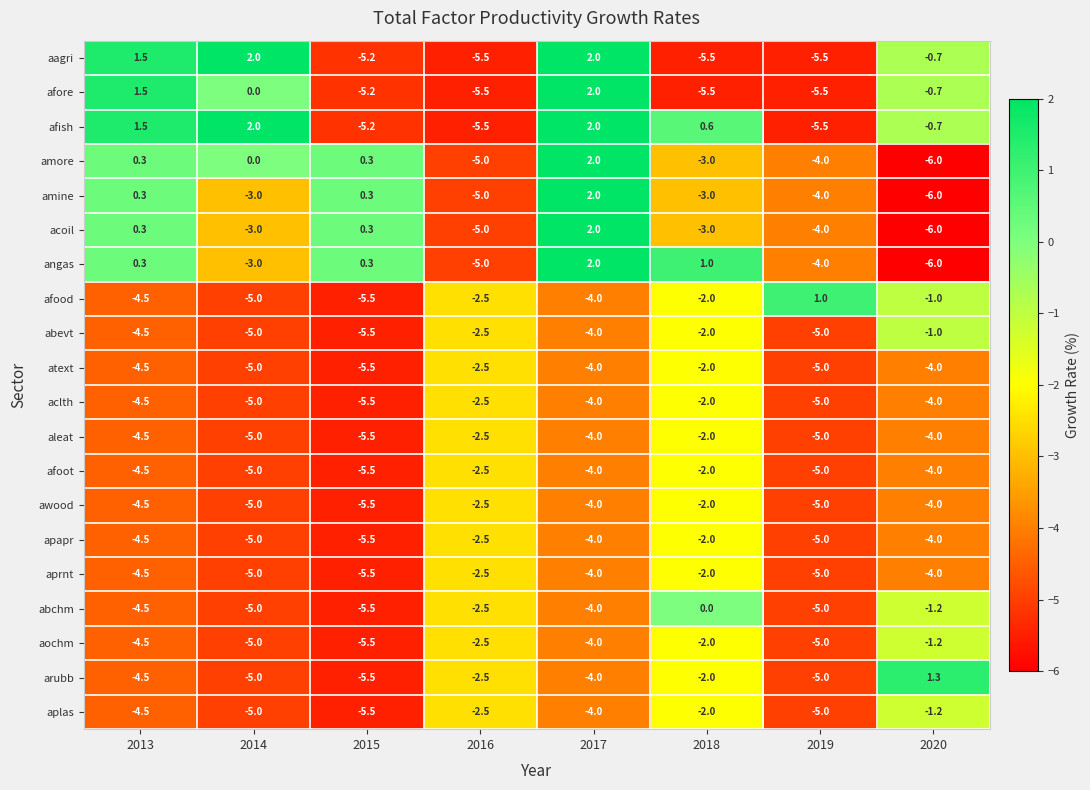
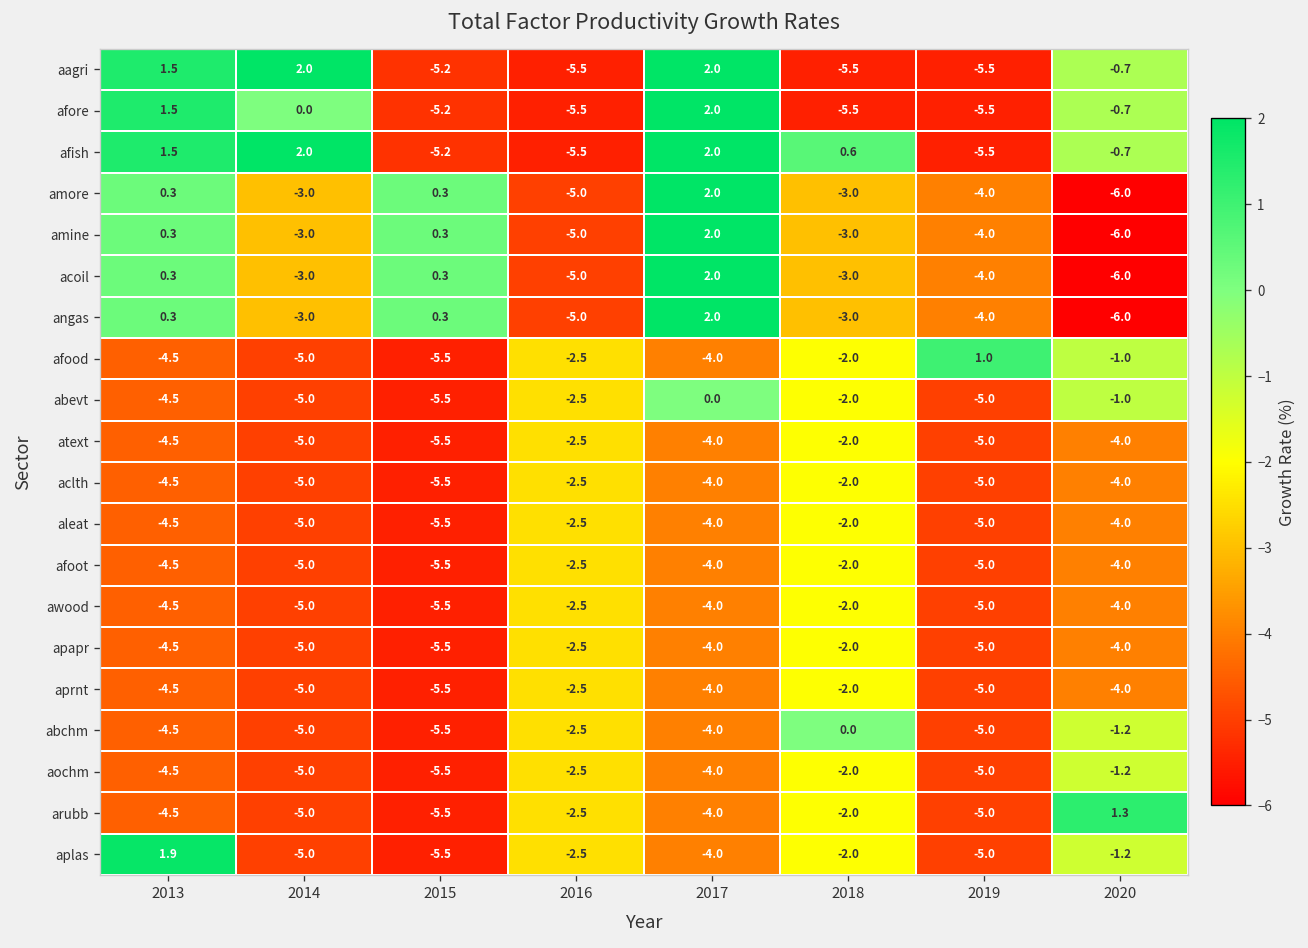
  {
    "aagri": {
      "2013": 1.5,
      "2014": 2.0,
      "2015": -5.2,
      "2016": -5.5,
      "2017": 2.0,
      "2018": -5.5,
      "2019": -5.5,
      "2020": -0.7
    },
    "afore": {
      "2013": 1.5,
      "2014": 0.0,
      "2015": -5.2,
      "2016": -5.5,
      "2017": 2.0,
      "2018": -5.5,
      "2019": -5.5,
      "2020": -0.7
    },
    "afish": {
      "2013": 1.5,
      "2014": 2.0,
      "2015": -5.2,
      "2016": -5.5,
      "2017": 2.0,
      "2018": 0.6,
      "2019": -5.5,
      "2020": -0.7
    },
    "amore": {
      "2013": 0.3,
-     "2014": 0.0,
+     "2014": -3.0,
      "2015": 0.3,
      "2016": -5.0,
      "2017": 2.0,
      "2018": -3.0,
      "2019": -4.0,
      "2020": -6.0
    },
    "amine": {
      "2013": 0.3,
      "2014": -3.0,
      "2015": 0.3,
      "2016": -5.0,
      "2017": 2.0,
      "2018": -3.0,
      "2019": -4.0,
      "2020": -6.0
    },
    "acoil": {
      "2013": 0.3,
      "2014": -3.0,
      "2015": 0.3,
      "2016": -5.0,
      "2017": 2.0,
      "2018": -3.0,
      "2019": -4.0,
      "2020": -6.0
    },
    "angas": {
      "2013": 0.3,
      "2014": -3.0,
      "2015": 0.3,
      "2016": -5.0,
      "2017": 2.0,
-     "2018": 1.0,
+     "2018": -3.0,
      "2019": -4.0,
      "2020": -6.0
    },
    "afood": {
      "2013": -4.5,
      "2014": -5.0,
      "2015": -5.5,
      "2016": -2.5,
      "2017": -4.0,
      "2018": -2.0,
      "2019": 1.0,
      "2020": -1.0
    },
    "abevt": {
      "2013": -4.5,
      "2014": -5.0,
      "2015": -5.5,
      "2016": -2.5,
-     "2017": -4.0,
+     "2017": 0.0,
      "2018": -2.0,
      "2019": -5.0,
      "2020": -1.0
    },
    "atext": {
      "2013": -4.5,
      "2014": -5.0,
      "2015": -5.5,
      "2016": -2.5,
      "2017": -4.0,
      "2018": -2.0,
      "2019": -5.0,
      "2020": -4.0
    },
    "aclth": {
      "2013": -4.5,
      "2014": -5.0,
      "2015": -5.5,
      "2016": -2.5,
      "2017": -4.0,
      "2018": -2.0,
      "2019": -5.0,
      "2020": -4.0
    },
    "aleat": {
      "2013": -4.5,
      "2014": -5.0,
      "2015": -5.5,
      "2016": -2.5,
      "2017": -4.0,
      "2018": -2.0,
      "2019": -5.0,
      "2020": -4.0
    },
    "afoot": {
      "2013": -4.5,
      "2014": -5.0,
      "2015": -5.5,
      "2016": -2.5,
      "2017": -4.0,
      "2018": -2.0,
      "2019": -5.0,
      "2020": -4.0
    },
    "awood": {
      "2013": -4.5,
      "2014": -5.0,
      "2015": -5.5,
      "2016": -2.5,
      "2017": -4.0,
      "2018": -2.0,
      "2019": -5.0,
      "2020": -4.0
    },
    "apapr": {
      "2013": -4.5,
      "2014": -5.0,
      "2015": -5.5,
      "2016": -2.5,
      "2017": -4.0,
      "2018": -2.0,
      "2019": -5.0,
      "2020": -4.0
    },
    "aprnt": {
      "2013": -4.5,
      "2014": -5.0,
      "2015": -5.5,
      "2016": -2.5,
      "2017": -4.0,
      "2018": -2.0,
      "2019": -5.0,
      "2020": -4.0
    },
    "abchm": {
      "2013": -4.5,
      "2014": -5.0,
      "2015": -5.5,
      "2016": -2.5,
      "2017": -4.0,
      "2018": 0.0,
      "2019": -5.0,
      "2020": -1.2
    },
    "aochm": {
      "2013": -4.5,
      "2014": -5.0,
      "2015": -5.5,
      "2016": -2.5,
      "2017": -4.0,
      "2018": -2.0,
      "2019": -5.0,
      "2020": -1.2
    },
    "arubb": {
      "2013": -4.5,
      "2014": -5.0,
      "2015": -5.5,
      "2016": -2.5,
      "2017": -4.0,
      "2018": -2.0,
      "2019": -5.0,
      "2020": 1.3
    },
    "aplas": {
-     "2013": -4.5,
+     "2013": 1.9,
      "2014": -5.0,
      "2015": -5.5,
      "2016": -2.5,
      "2017": -4.0,
      "2018": -2.0,
      "2019": -5.0,
      "2020": -1.2
    }
  }
